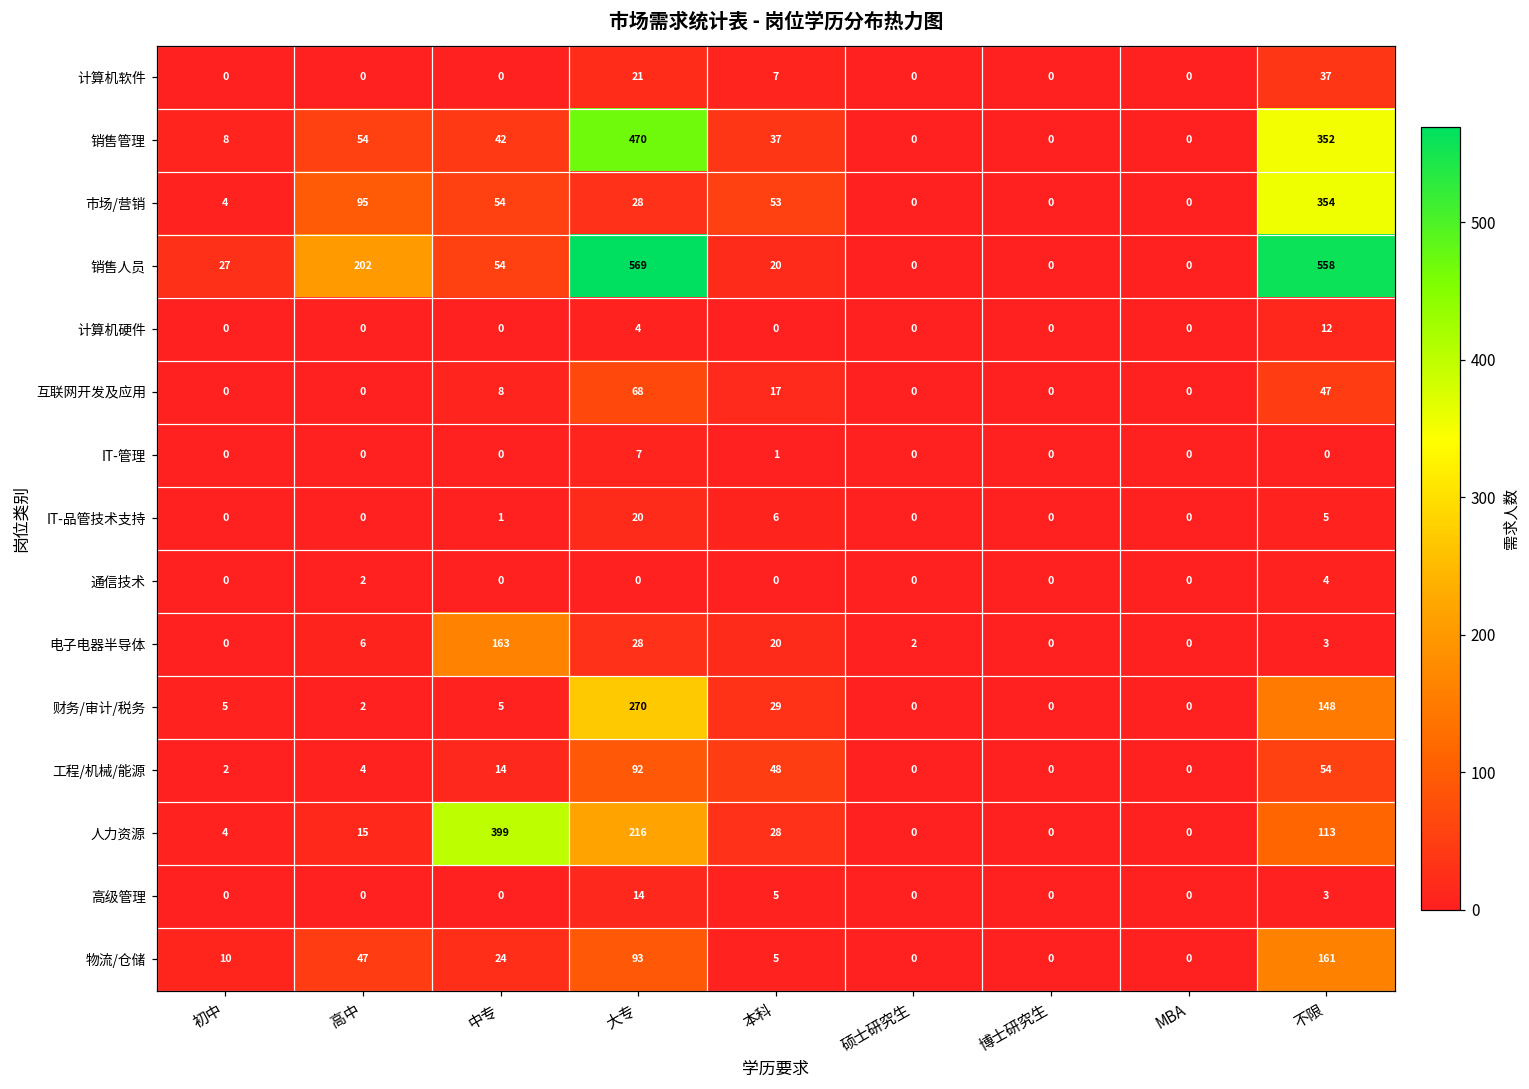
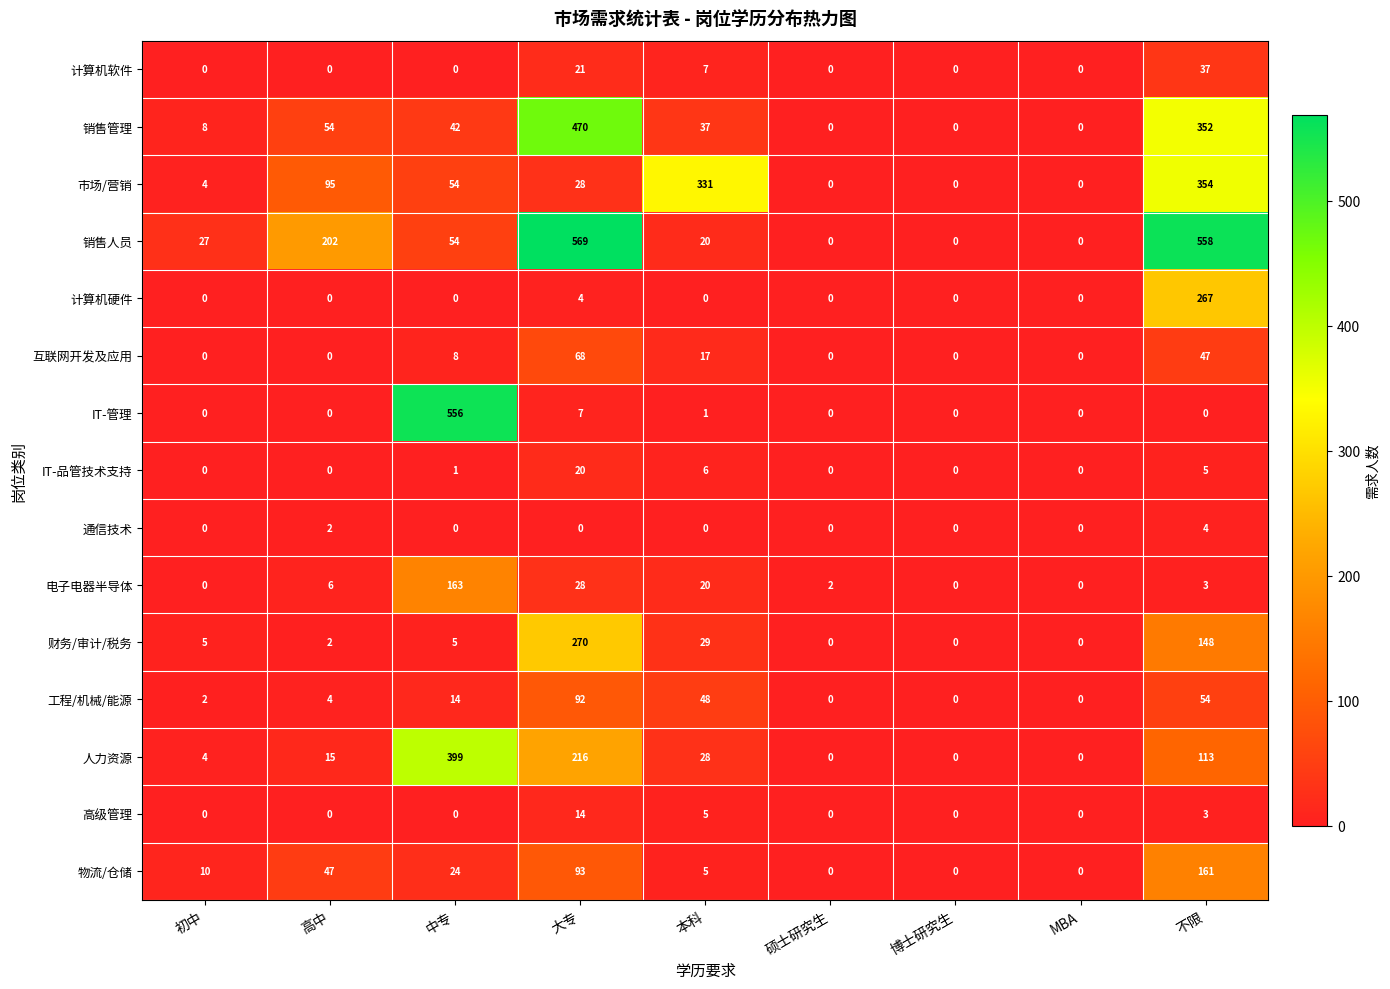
  {
    "计算机软件": {
      "初中": 0,
      "高中": 0,
      "中专": 0,
      "大专": 21,
      "本科": 7,
      "硕士研究生": 0,
      "博士研究生": 0,
      "MBA": 0,
      "不限": 37
    },
    "销售管理": {
      "初中": 8,
      "高中": 54,
      "中专": 42,
      "大专": 470,
      "本科": 37,
      "硕士研究生": 0,
      "博士研究生": 0,
      "MBA": 0,
      "不限": 352
    },
    "市场/营销": {
      "初中": 4,
      "高中": 95,
      "中专": 54,
      "大专": 28,
-     "本科": 53,
+     "本科": 331,
      "硕士研究生": 0,
      "博士研究生": 0,
      "MBA": 0,
      "不限": 354
    },
    "销售人员": {
      "初中": 27,
      "高中": 202,
      "中专": 54,
      "大专": 569,
      "本科": 20,
      "硕士研究生": 0,
      "博士研究生": 0,
      "MBA": 0,
      "不限": 558
    },
    "计算机硬件": {
      "初中": 0,
      "高中": 0,
      "中专": 0,
      "大专": 4,
      "本科": 0,
      "硕士研究生": 0,
      "博士研究生": 0,
      "MBA": 0,
-     "不限": 12
+     "不限": 267
    },
    "互联网开发及应用": {
      "初中": 0,
      "高中": 0,
      "中专": 8,
      "大专": 68,
      "本科": 17,
      "硕士研究生": 0,
      "博士研究生": 0,
      "MBA": 0,
      "不限": 47
    },
    "IT-管理": {
      "初中": 0,
      "高中": 0,
-     "中专": 0,
+     "中专": 556,
      "大专": 7,
      "本科": 1,
      "硕士研究生": 0,
      "博士研究生": 0,
      "MBA": 0,
      "不限": 0
    },
    "IT-品管技术支持": {
      "初中": 0,
      "高中": 0,
      "中专": 1,
      "大专": 20,
      "本科": 6,
      "硕士研究生": 0,
      "博士研究生": 0,
      "MBA": 0,
      "不限": 5
    },
    "通信技术": {
      "初中": 0,
      "高中": 2,
      "中专": 0,
      "大专": 0,
      "本科": 0,
      "硕士研究生": 0,
      "博士研究生": 0,
      "MBA": 0,
      "不限": 4
    },
    "电子电器半导体": {
      "初中": 0,
      "高中": 6,
      "中专": 163,
      "大专": 28,
      "本科": 20,
      "硕士研究生": 2,
      "博士研究生": 0,
      "MBA": 0,
      "不限": 3
    },
    "财务/审计/税务": {
      "初中": 5,
      "高中": 2,
      "中专": 5,
      "大专": 270,
      "本科": 29,
      "硕士研究生": 0,
      "博士研究生": 0,
      "MBA": 0,
      "不限": 148
    },
    "工程/机械/能源": {
      "初中": 2,
      "高中": 4,
      "中专": 14,
      "大专": 92,
      "本科": 48,
      "硕士研究生": 0,
      "博士研究生": 0,
      "MBA": 0,
      "不限": 54
    },
    "人力资源": {
      "初中": 4,
      "高中": 15,
      "中专": 399,
      "大专": 216,
      "本科": 28,
      "硕士研究生": 0,
      "博士研究生": 0,
      "MBA": 0,
      "不限": 113
    },
    "高级管理": {
      "初中": 0,
      "高中": 0,
      "中专": 0,
      "大专": 14,
      "本科": 5,
      "硕士研究生": 0,
      "博士研究生": 0,
      "MBA": 0,
      "不限": 3
    },
    "物流/仓储": {
      "初中": 10,
      "高中": 47,
      "中专": 24,
      "大专": 93,
      "本科": 5,
      "硕士研究生": 0,
      "博士研究生": 0,
      "MBA": 0,
      "不限": 161
    }
  }
